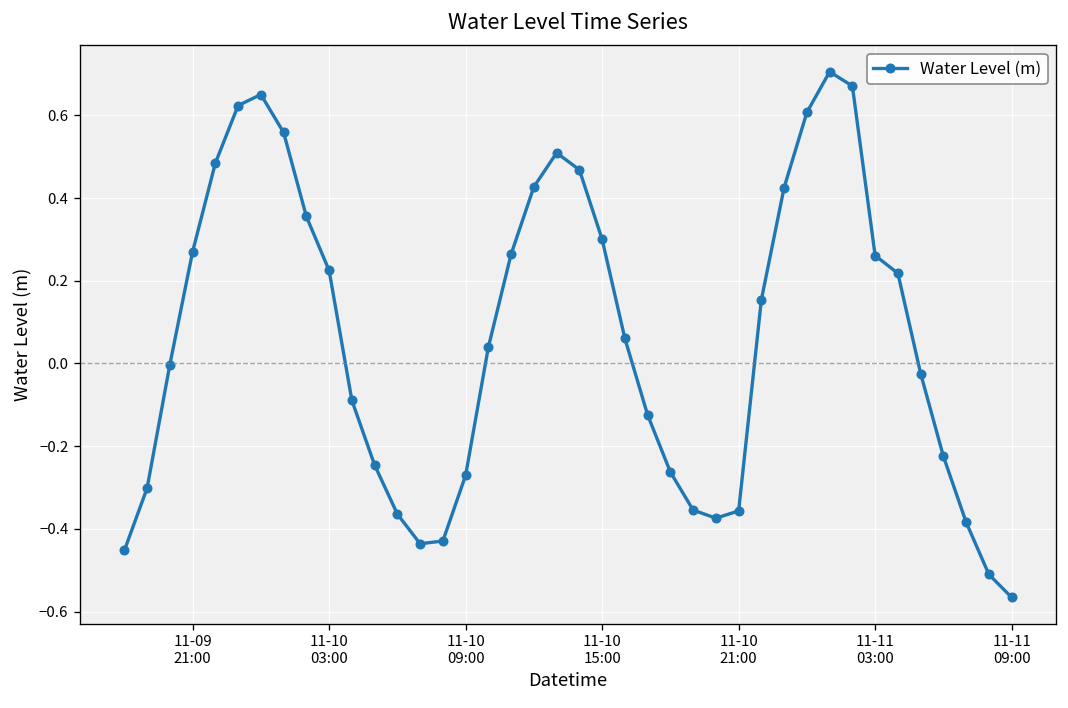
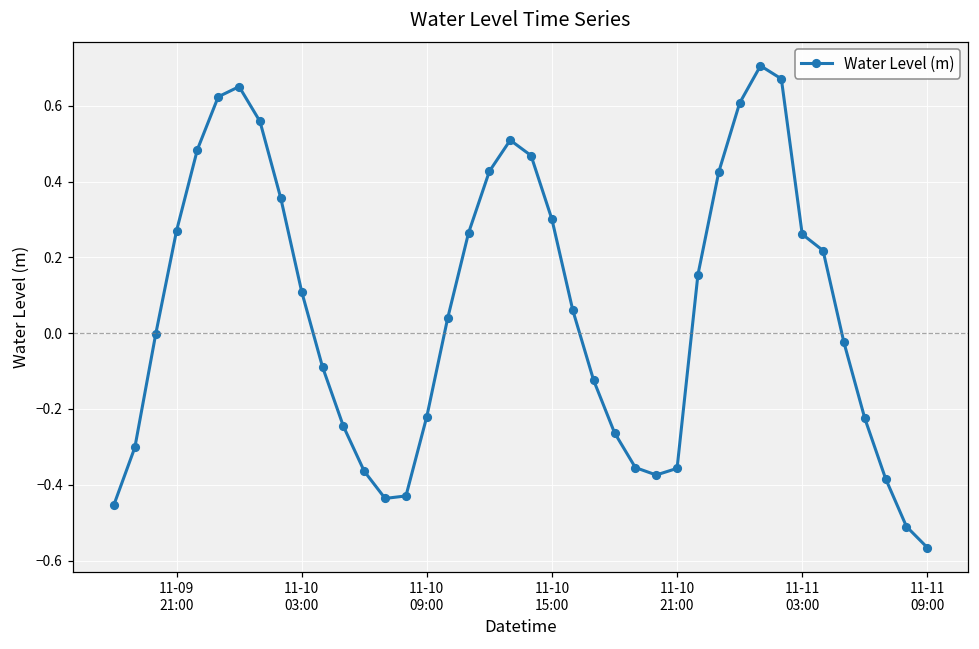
  {
    "11-09 21:00": 0.27,
-   "11-10 03:00": 0.22,
-   "11-10 09:00": -0.27,
+   "11-10 03:00": 0.11,
+   "11-10 09:00": -0.22,
    "11-10 15:00": 0.30,
    "11-10 21:00": -0.36,
    "11-11 03:00": 0.26,
    "11-11 09:00": -0.57
  }
